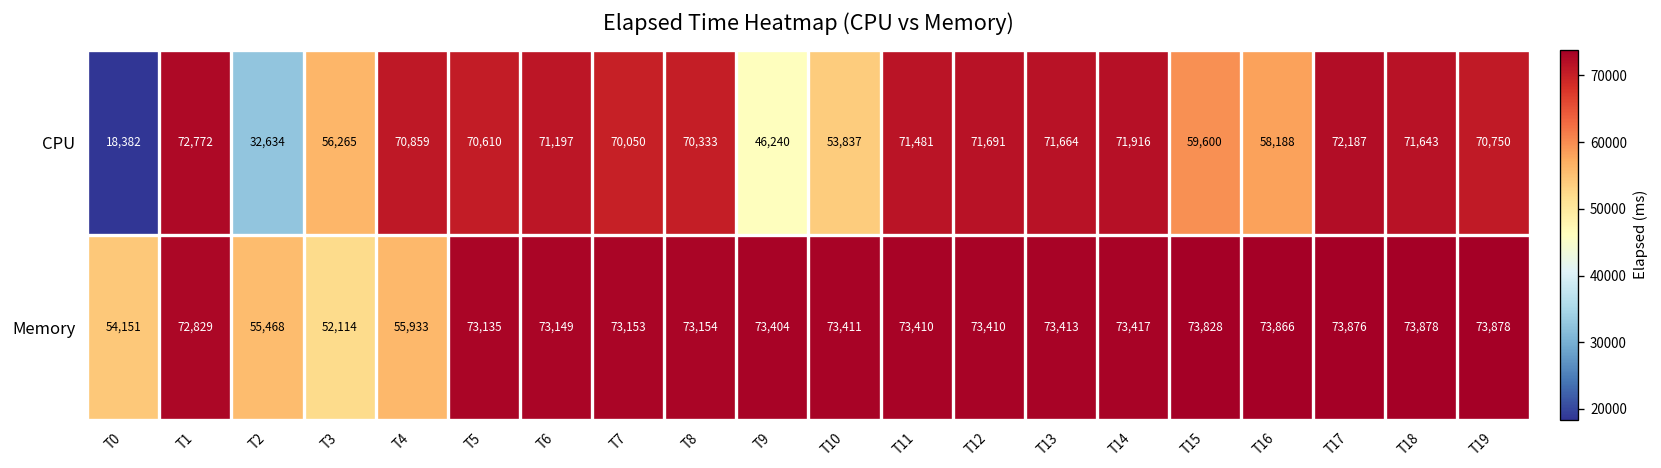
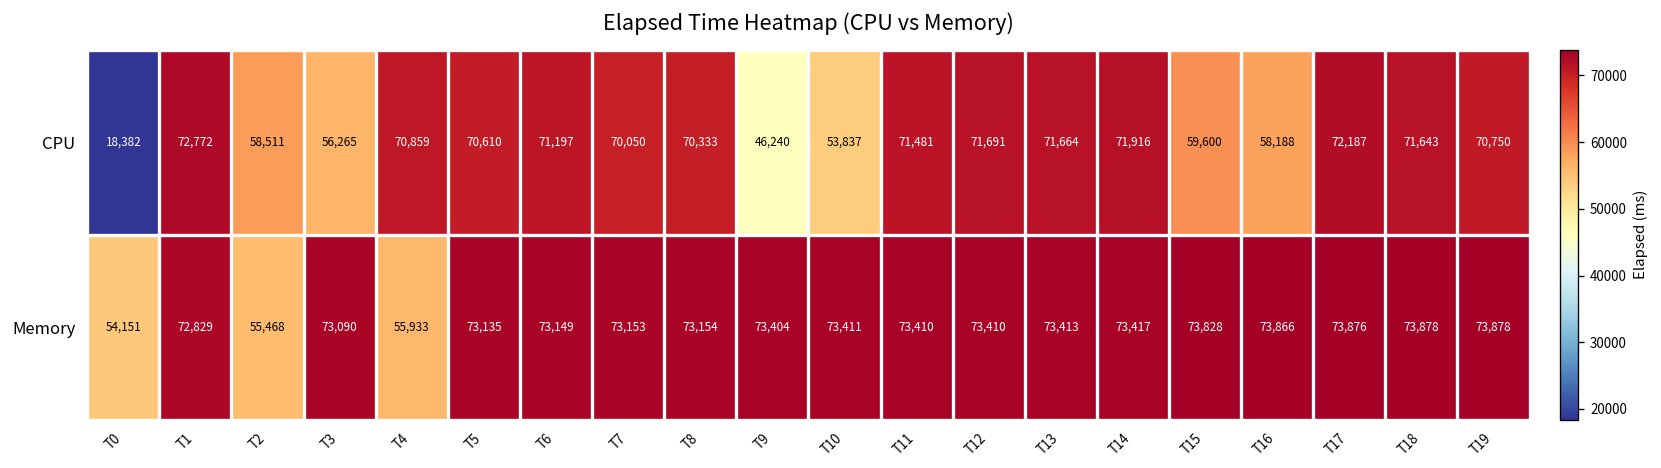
  {
    "CPU": {
      "T0": "18,382",
      "T1": "72,772",
-     "T2": "32,634",
+     "T2": "58,511",
      "T3": "56,265",
      "T4": "70,859",
      "T5": "70,610",
      "T6": "71,197",
      "T7": "70,050",
      "T8": "70,333",
      "T9": "46,240",
      "T10": "53,837",
      "T11": "71,481",
      "T12": "71,691",
      "T13": "71,664",
      "T14": "71,916",
      "T15": "59,600",
      "T16": "58,188",
      "T17": "72,187",
      "T18": "71,643",
      "T19": "70,750"
    },
    "Memory": {
      "T0": "54,151",
      "T1": "72,829",
      "T2": "55,468",
-     "T3": "52,114",
+     "T3": "73,090",
      "T4": "55,933",
      "T5": "73,135",
      "T6": "73,149",
      "T7": "73,153",
      "T8": "73,154",
      "T9": "73,404",
      "T10": "73,411",
      "T11": "73,410",
      "T12": "73,410",
      "T13": "73,413",
      "T14": "73,417",
      "T15": "73,828",
      "T16": "73,866",
      "T17": "73,876",
      "T18": "73,878",
      "T19": "73,878"
    }
  }
